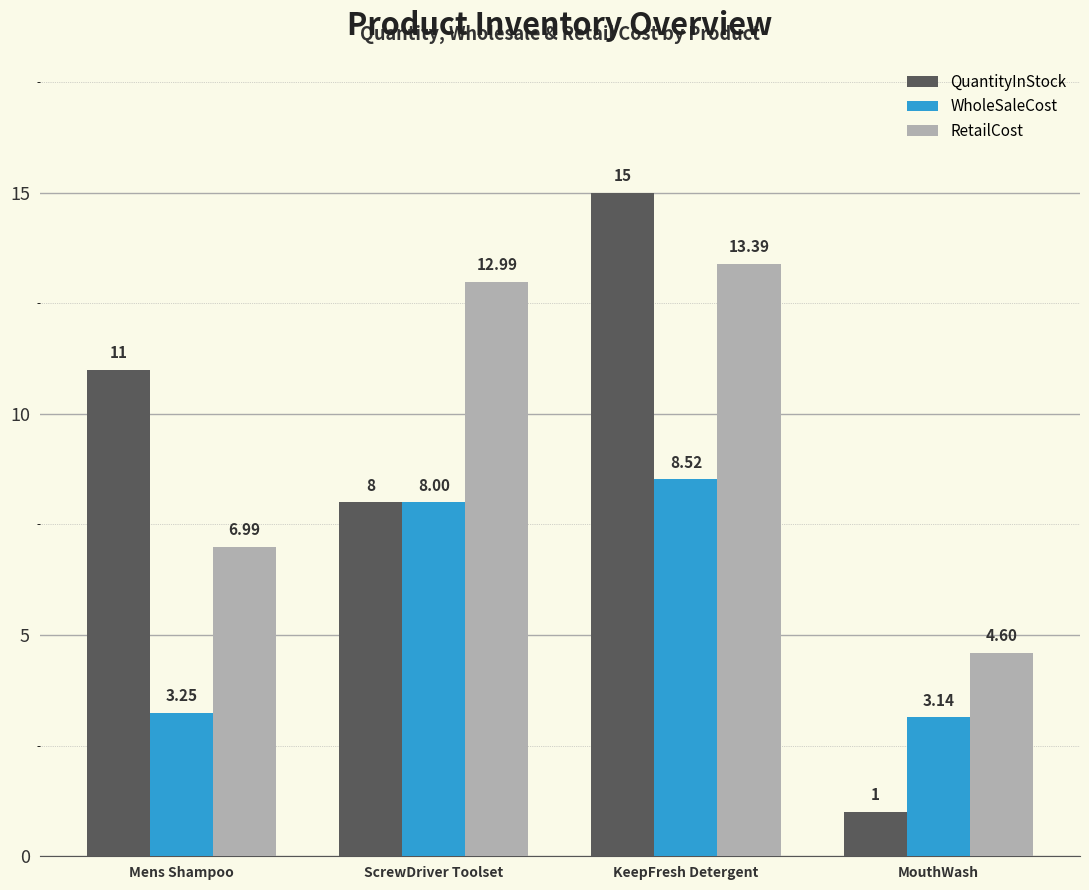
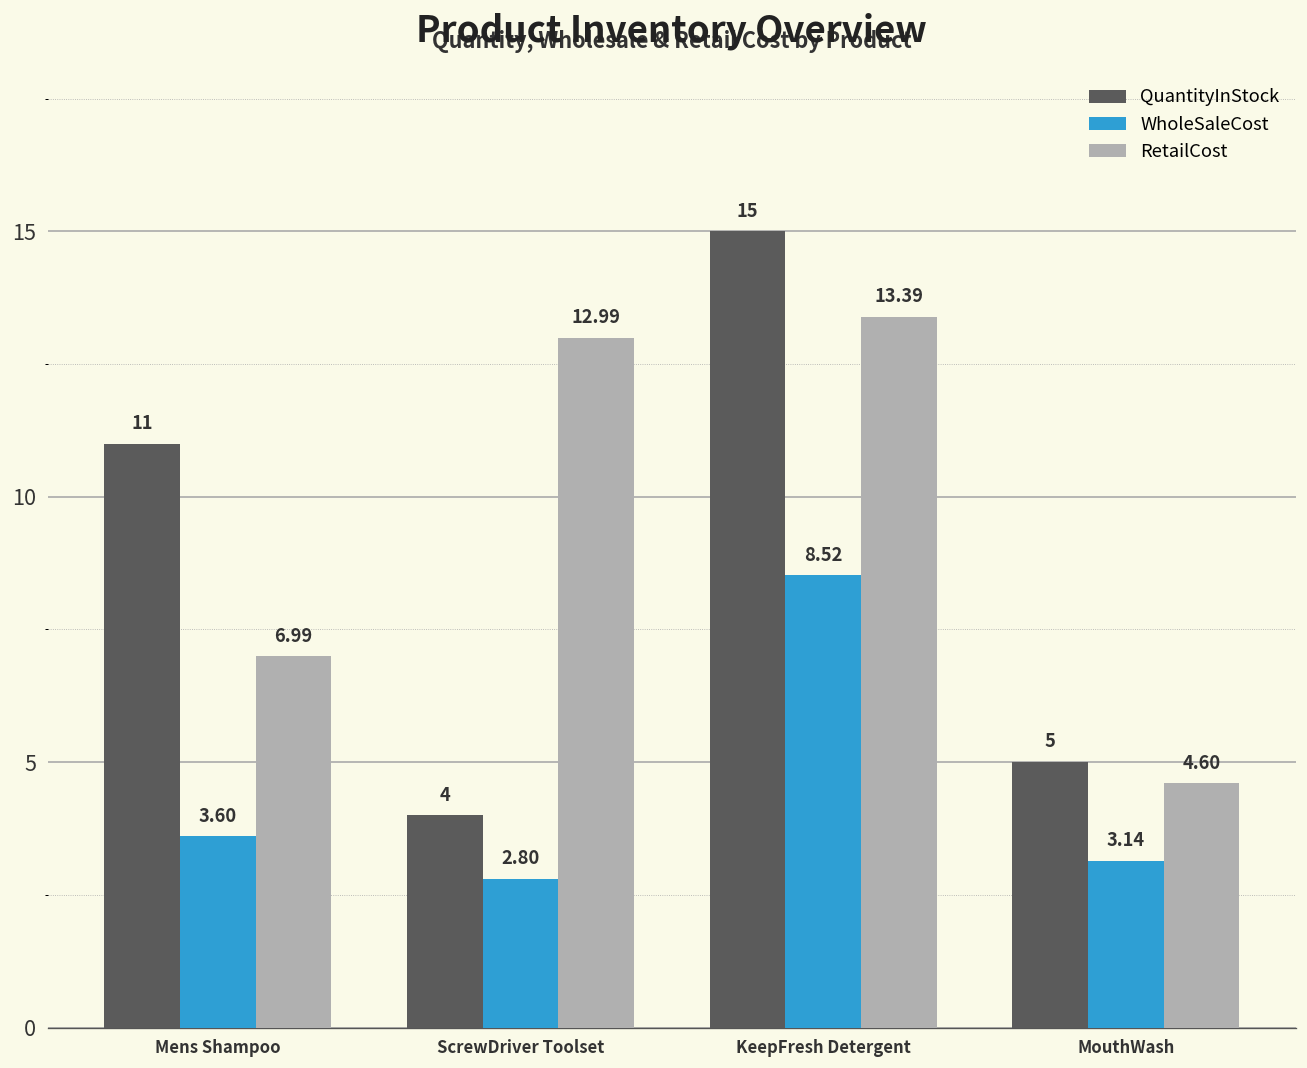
  {
    "QuantityInStock": {
      "Mens Shampoo": 11,
-     "ScrewDriver Toolset": 8,
+     "ScrewDriver Toolset": 4,
      "KeepFresh Detergent": 15,
-     "MouthWash": 1
+     "MouthWash": 5
    },
    "WholeSaleCost": {
-     "Mens Shampoo": 3.25,
-     "ScrewDriver Toolset": 8.00,
+     "Mens Shampoo": 3.60,
+     "ScrewDriver Toolset": 2.80,
      "KeepFresh Detergent": 8.52,
      "MouthWash": 3.14
    },
    "RetailCost": {
      "Mens Shampoo": 6.99,
      "ScrewDriver Toolset": 12.99,
      "KeepFresh Detergent": 13.39,
      "MouthWash": 4.60
    }
  }
